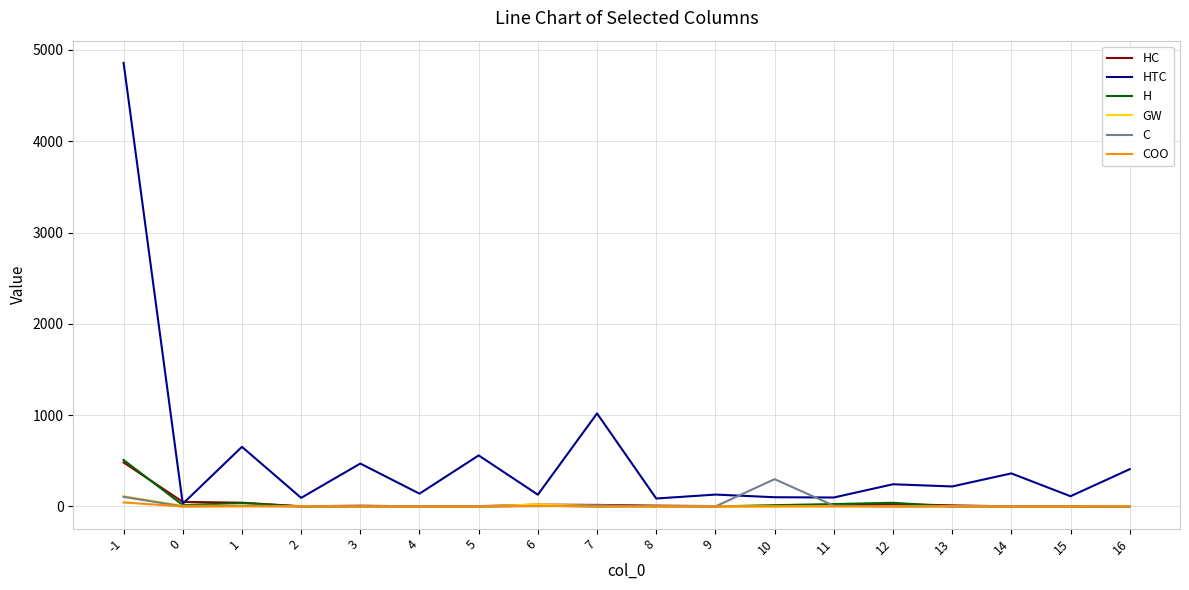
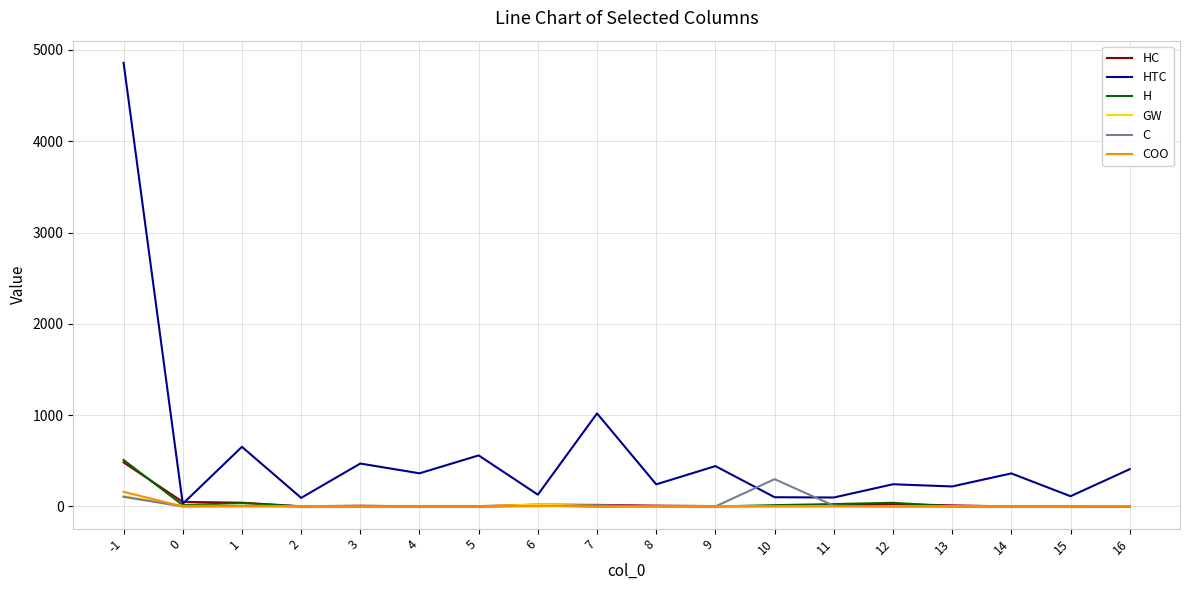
  {
    "HTC": {
      "-1": 4900,
      "1": 700,
      "2": 100,
      "3": 500,
-     "4": 100,
+     "4": 400,
      "5": 600,
      "6": 100,
      "7": 1000,
-     "8": 100,
-     "9": 100,
+     "8": 200,
+     "9": 400,
      "10": 100,
      "11": 100,
      "12": 200,
      "13": 200,
      "14": 400,
      "15": 100,
      "16": 400
    },
    "C": {
      "10": 300
    },
    "COO": {
-     "-1": 0
+     "-1": 200
    }
  }
